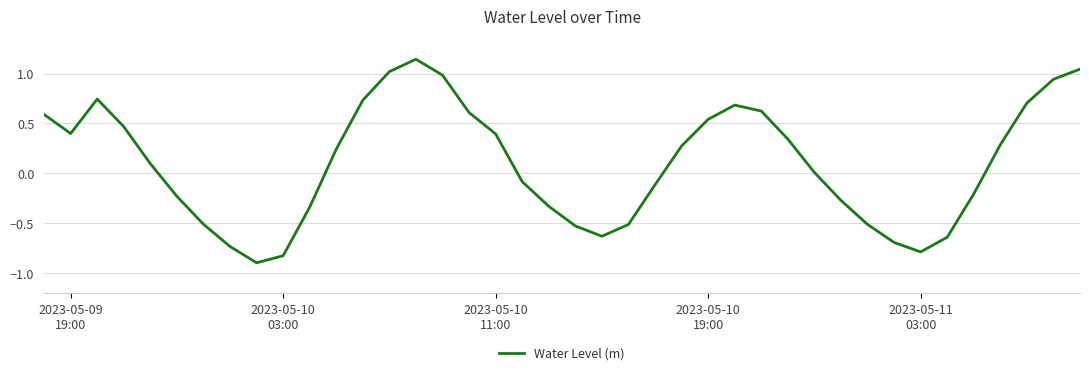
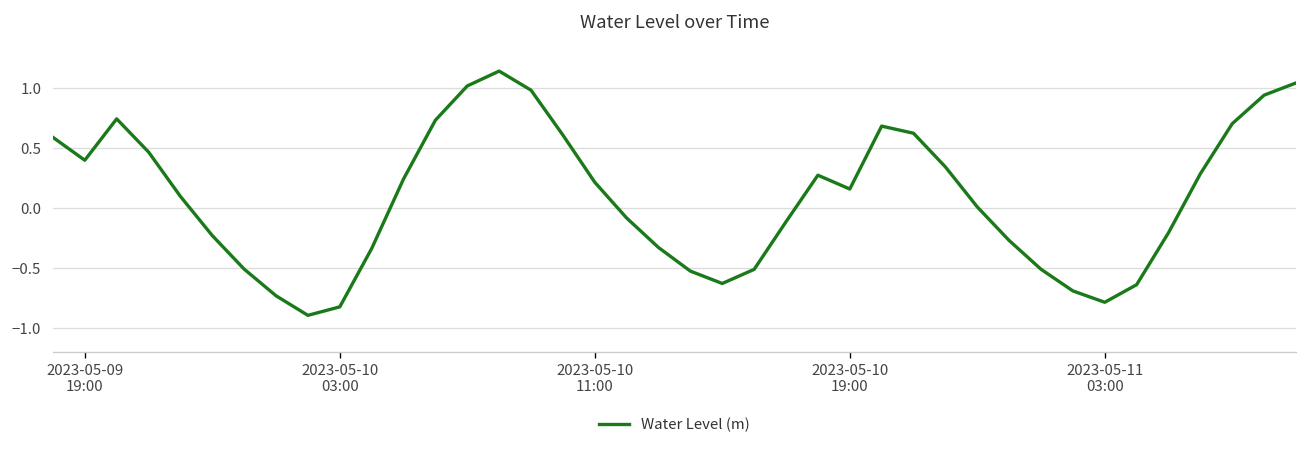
  {
    "2023-05-09 19:00": 0.4,
    "2023-05-10 03:00": -0.8,
-   "2023-05-10 11:00": 0.4,
-   "2023-05-10 19:00": 0.5,
+   "2023-05-10 11:00": 0.2,
+   "2023-05-10 19:00": 0.2,
    "2023-05-11 03:00": -0.8
  }
